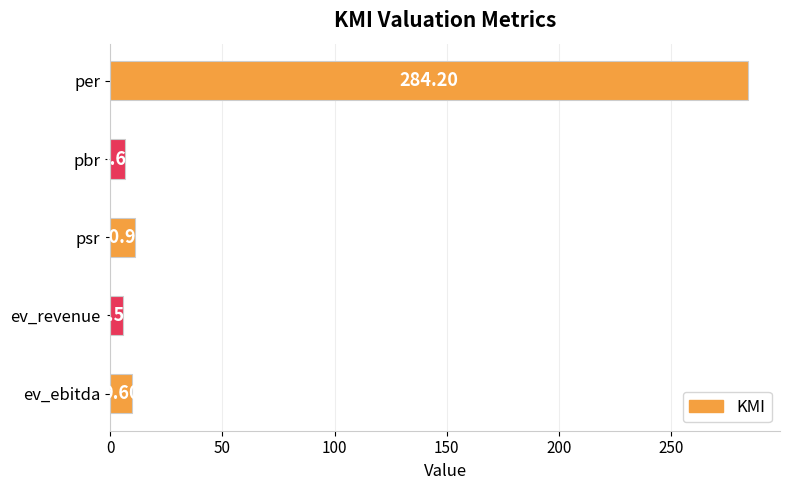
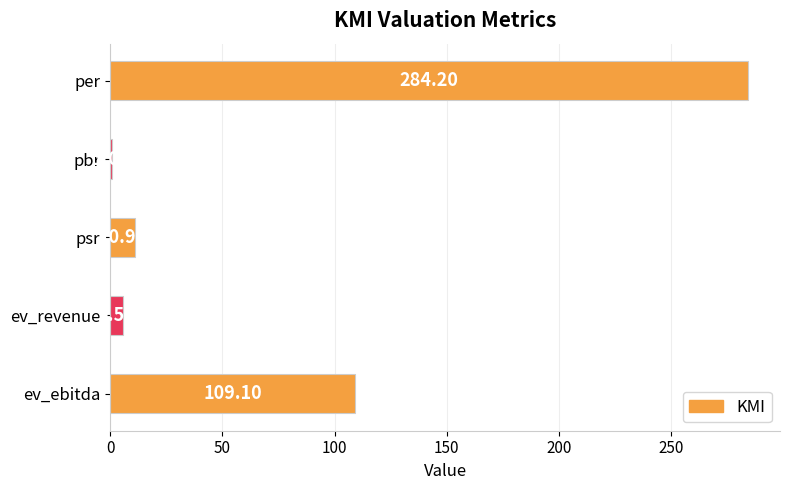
  {
    "per": 284.20,
-   "pbr": 7,
-   "ev_ebitda": 9.60
+   "pbr": 1,
+   "ev_ebitda": 109.10
  }
